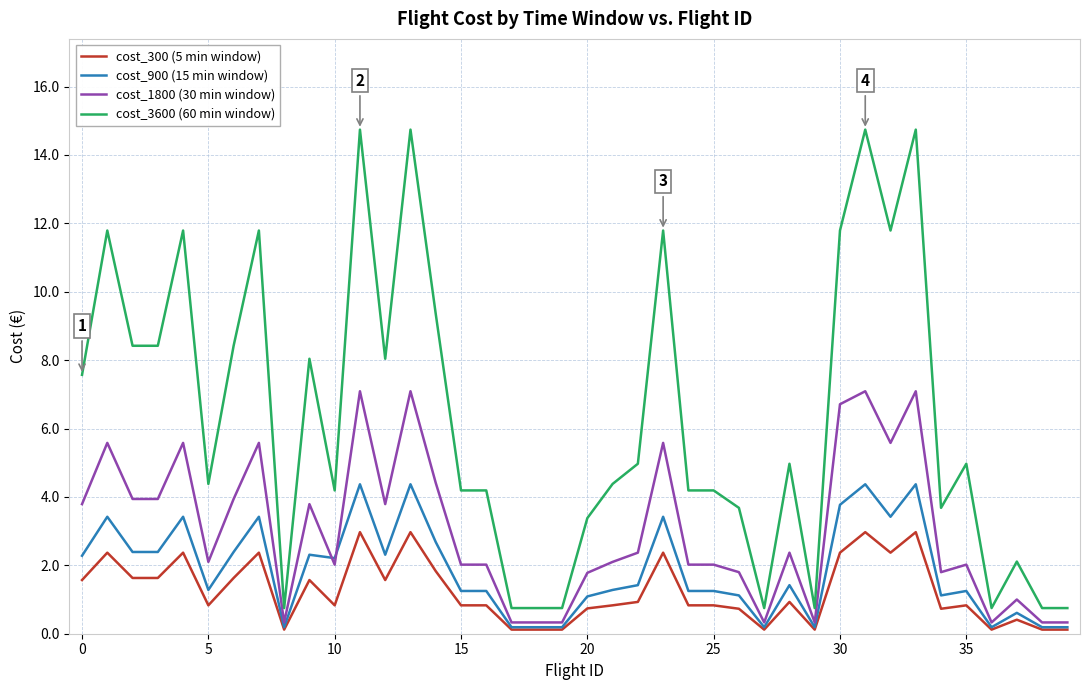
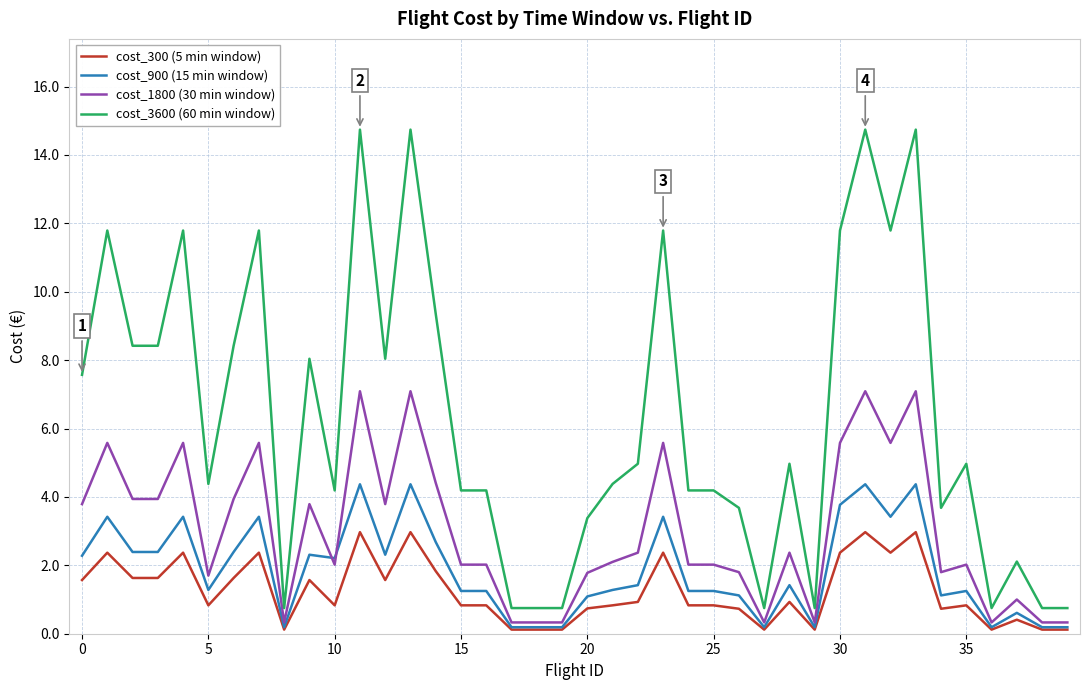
  {
    "cost_300 (5 min window)": {
      "0": 1.6,
      "5": 0.8,
      "10": 0.8,
      "15": 0.8,
      "20": 0.7,
      "25": 0.8,
      "30": 2.4,
      "35": 0.8
    },
    "cost_900 (15 min window)": {
      "0": 2.3,
      "5": 1.3,
      "10": 2.2,
      "15": 1.3,
      "20": 1.1,
      "25": 1.3,
      "30": 3.8,
      "35": 1.3
    },
    "cost_1800 (30 min window)": {
      "0": 3.8,
-     "5": 2.1,
+     "5": 1.7,
      "10": 2.0,
      "15": 2.0,
      "20": 1.8,
      "25": 2.0,
-     "30": 6.7,
+     "30": 5.6,
      "35": 2.0
    },
    "cost_3600 (60 min window)": {
      "5": 4.4,
      "10": 4.2,
      "15": 4.2,
      "20": 3.4,
      "25": 4.2,
      "30": 11.8,
      "35": 5.0
    }
  }
